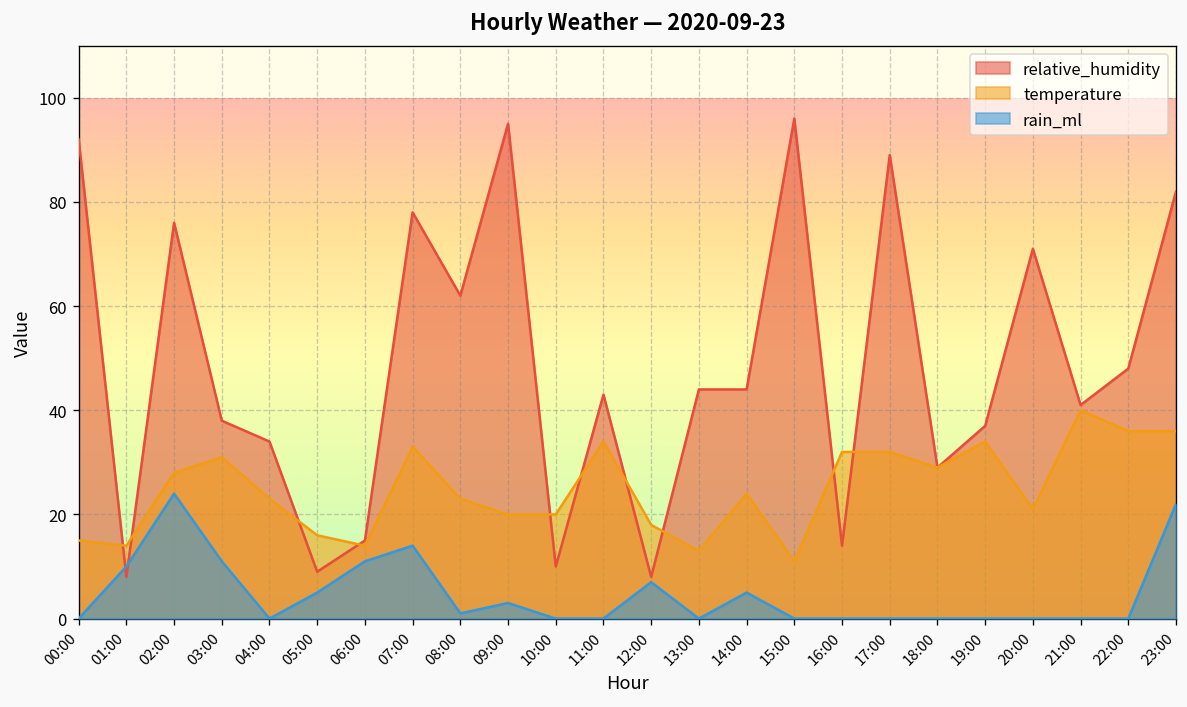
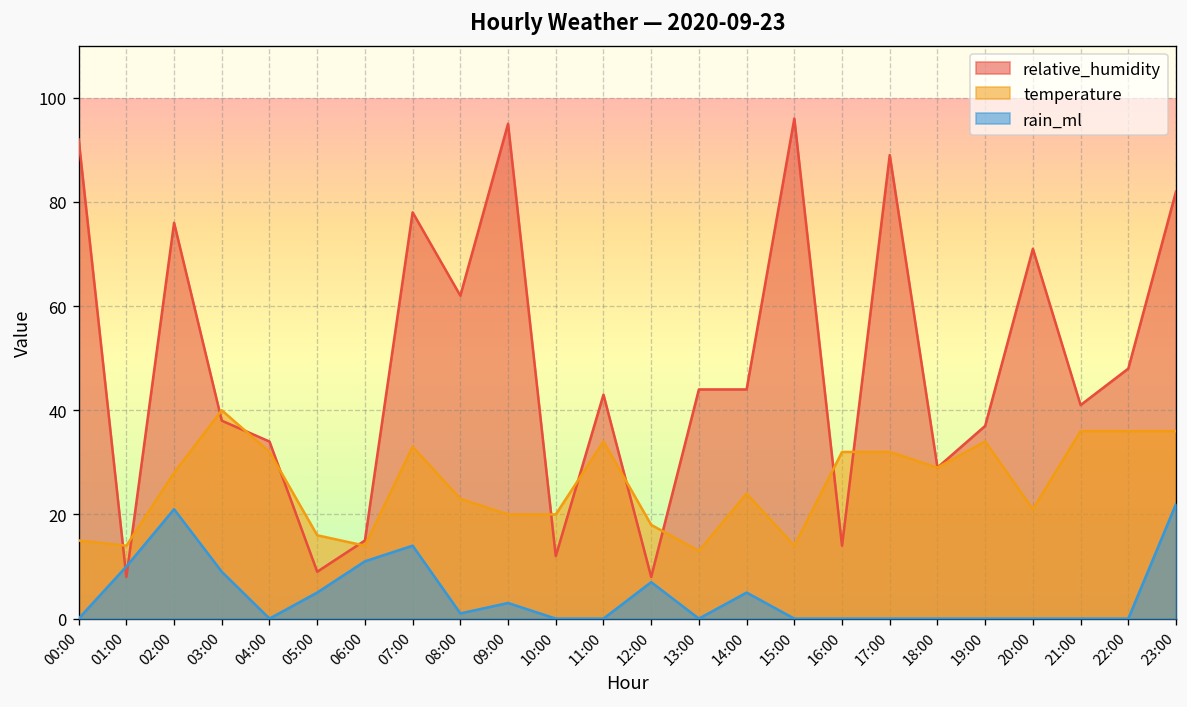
  {
    "relative_humidity": {
      "00:00": 92,
      "01:00": 8,
      "02:00": 76,
      "03:00": 38,
      "04:00": 34,
      "05:00": 9,
      "06:00": 15,
      "07:00": 78,
      "08:00": 62,
      "09:00": 95,
-     "10:00": 10,
+     "10:00": 12,
      "11:00": 43,
      "12:00": 8,
      "13:00": 44,
      "14:00": 44,
      "15:00": 96,
      "16:00": 14,
      "17:00": 89,
      "19:00": 37,
      "20:00": 71,
      "21:00": 41,
      "22:00": 48,
      "23:00": 82
    },
    "temperature": {
      "00:00": 15,
      "01:00": 14,
      "02:00": 28,
-     "03:00": 31,
-     "04:00": 23,
+     "03:00": 40,
+     "04:00": 32,
      "05:00": 16,
      "06:00": 14,
      "07:00": 33,
      "08:00": 23,
      "09:00": 20,
      "10:00": 20,
      "11:00": 34,
      "12:00": 18,
      "13:00": 13,
      "14:00": 24,
-     "15:00": 11,
+     "15:00": 14,
      "16:00": 32,
      "17:00": 32,
      "19:00": 34,
      "20:00": 21,
-     "21:00": 40,
+     "21:00": 36,
      "22:00": 36,
      "23:00": 36
    },
    "rain_ml": {
      "00:00": 0,
      "01:00": 10,
-     "02:00": 24,
-     "03:00": 11,
+     "02:00": 21,
+     "03:00": 9,
      "04:00": 0,
      "05:00": 5,
      "06:00": 11,
      "07:00": 14,
      "08:00": 1,
      "09:00": 3,
      "10:00": 0,
      "11:00": 0,
      "12:00": 7,
      "13:00": 0,
      "14:00": 5,
      "15:00": 0,
      "16:00": 0,
      "17:00": 0,
      "18:00": 0,
      "19:00": 0,
      "20:00": 0,
      "21:00": 0,
      "22:00": 0,
      "23:00": 22
    }
  }
